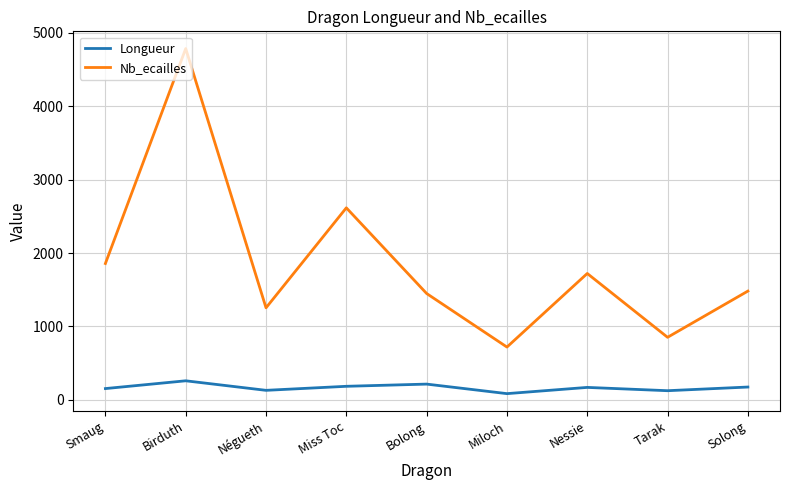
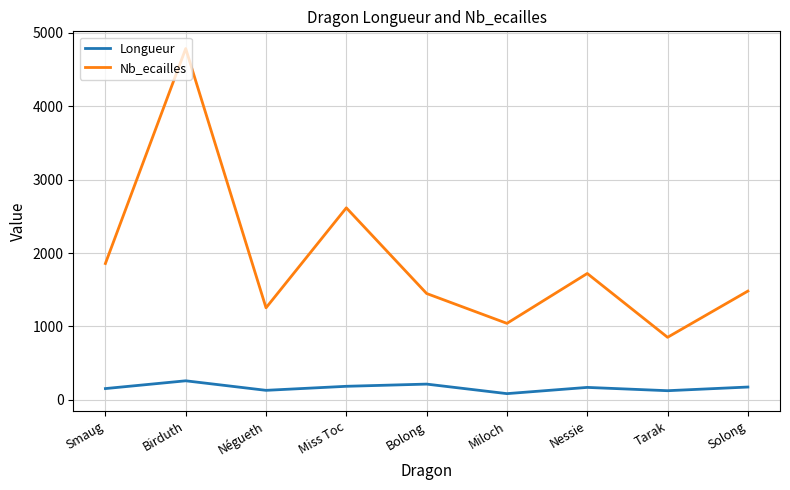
  {
    "Longueur": {
      "Smaug": 200,
      "Birduth": 300,
      "Négueth": 100,
      "Miss Toc": 200,
      "Bolong": 200,
      "Miloch": 100,
      "Nessie": 200,
      "Tarak": 100,
      "Solong": 200
    },
    "Nb_ecailles": {
      "Smaug": 1900,
      "Négueth": 1300,
      "Miss Toc": 2600,
      "Bolong": 1400,
-     "Miloch": 700,
+     "Miloch": 1000,
      "Nessie": 1700,
      "Tarak": 900,
      "Solong": 1500
    }
  }
